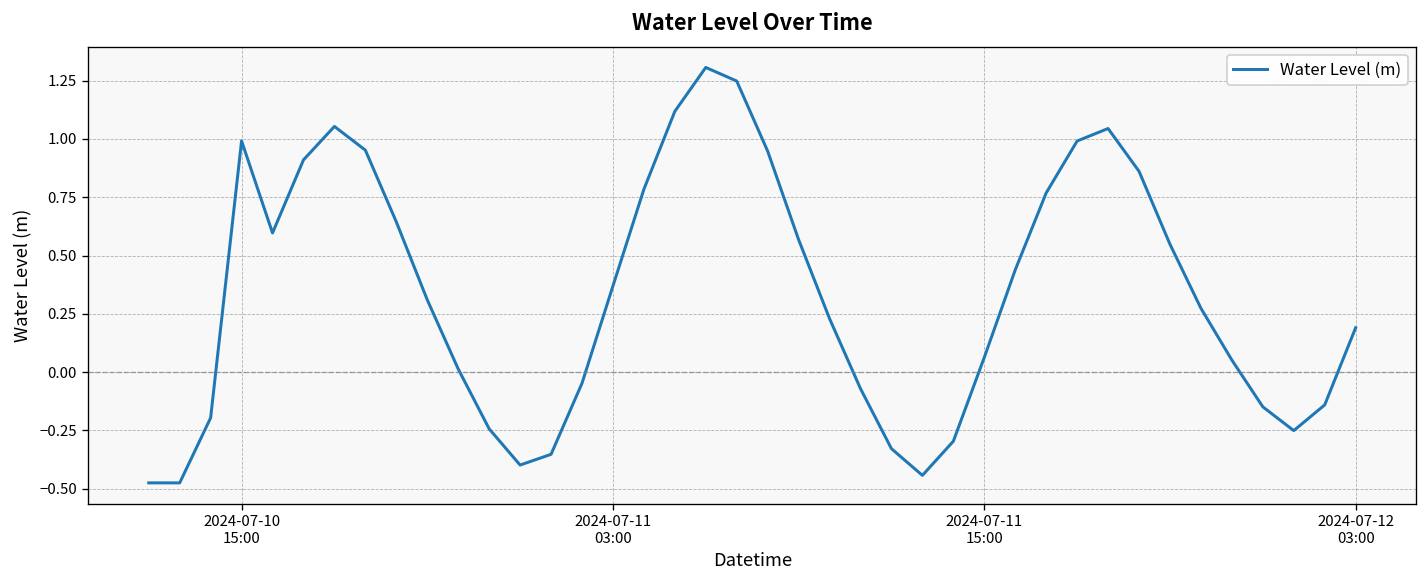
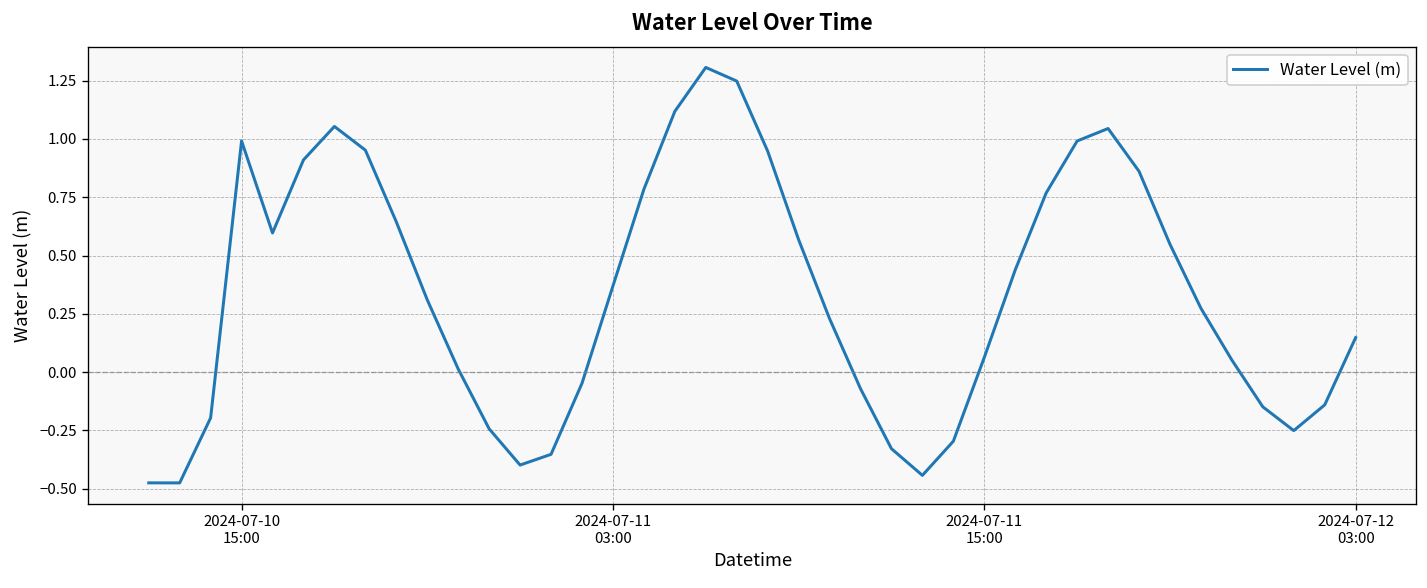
  {
    "2024-07-10 15:00": 0.99,
    "2024-07-11 03:00": 0.37,
    "2024-07-11 15:00": 0.06,
-   "2024-07-12 03:00": 0.19
+   "2024-07-12 03:00": 0.15
  }
